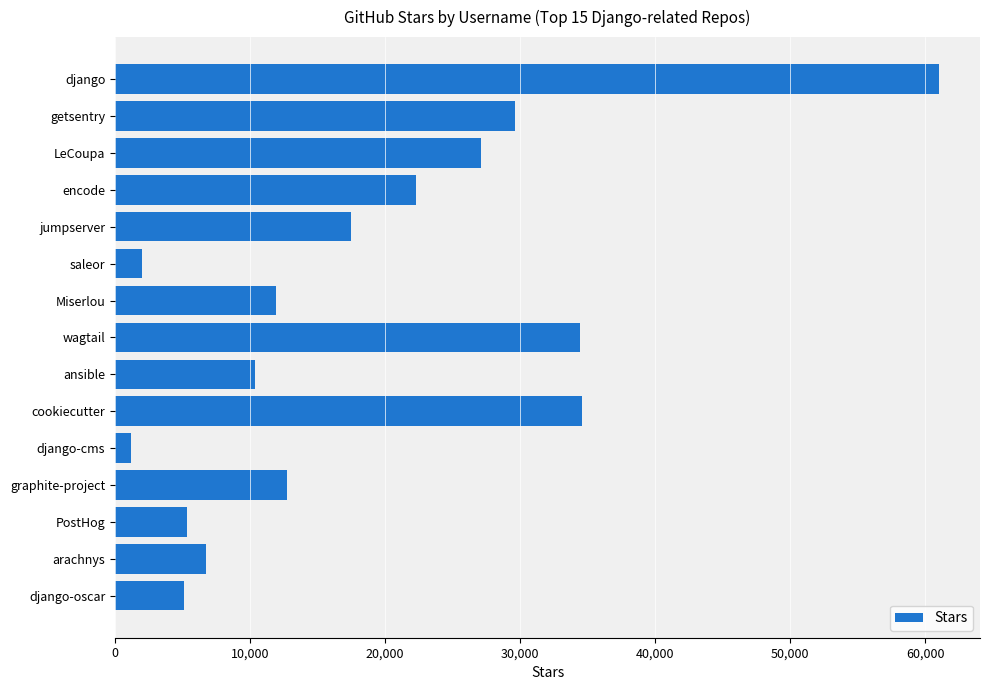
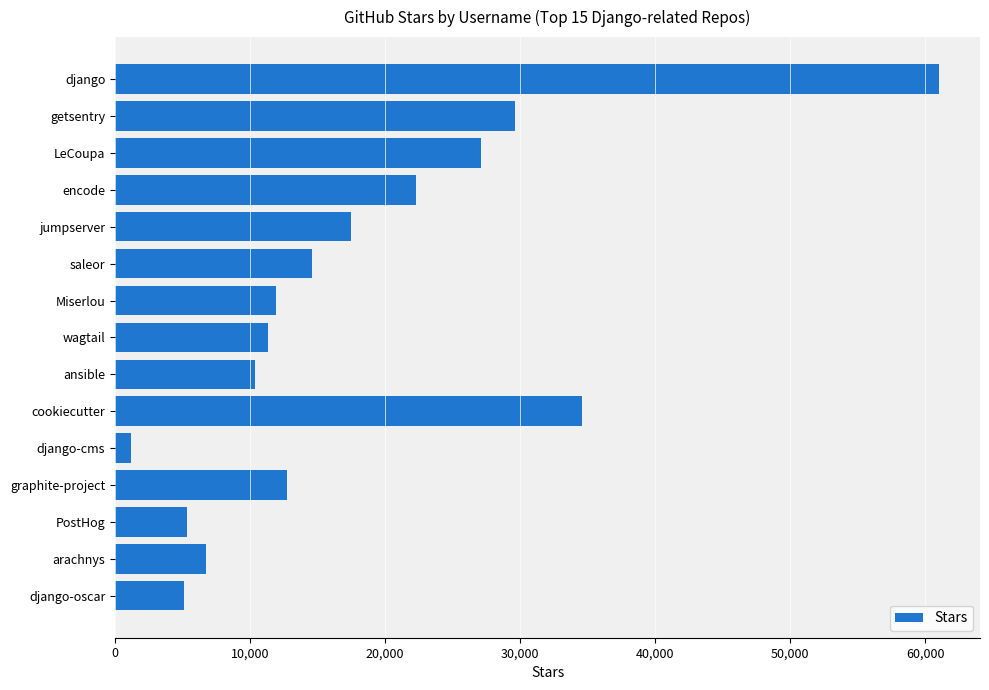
  {
    "django": "61,000",
    "getsentry": "29,600",
    "LeCoupa": "27,100",
    "encode": "22,300",
    "jumpserver": "17,500",
-   "saleor": "2,000",
+   "saleor": "14,600",
    "Miserlou": "11,900",
-   "wagtail": "34,500",
+   "wagtail": "11,300",
    "ansible": "10,400",
    "cookiecutter": "34,600",
    "django-cms": "1,200",
    "graphite-project": "12,700",
    "PostHog": "5,300",
    "arachnys": "6,800",
    "django-oscar": "5,100"
  }
